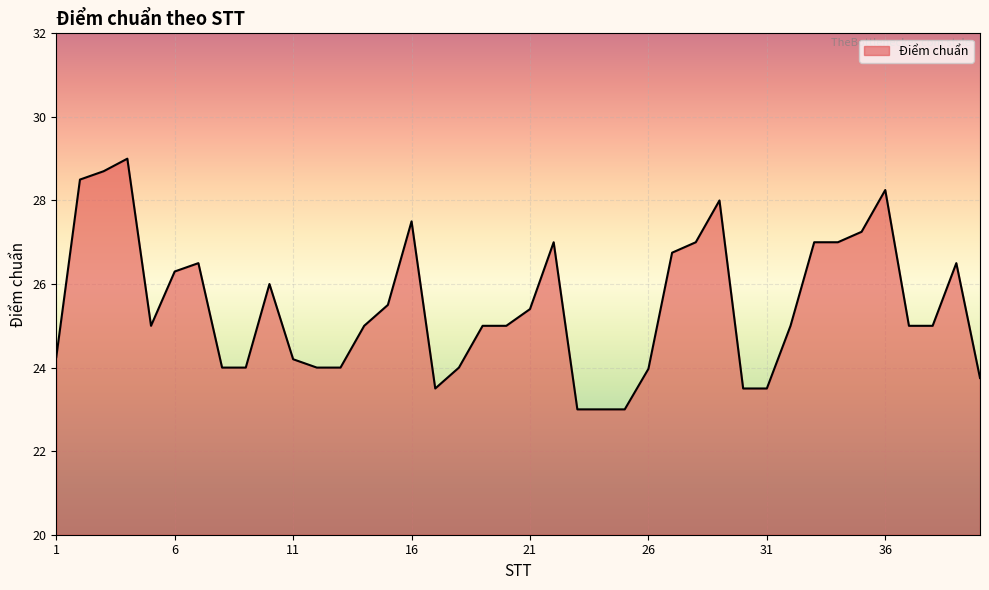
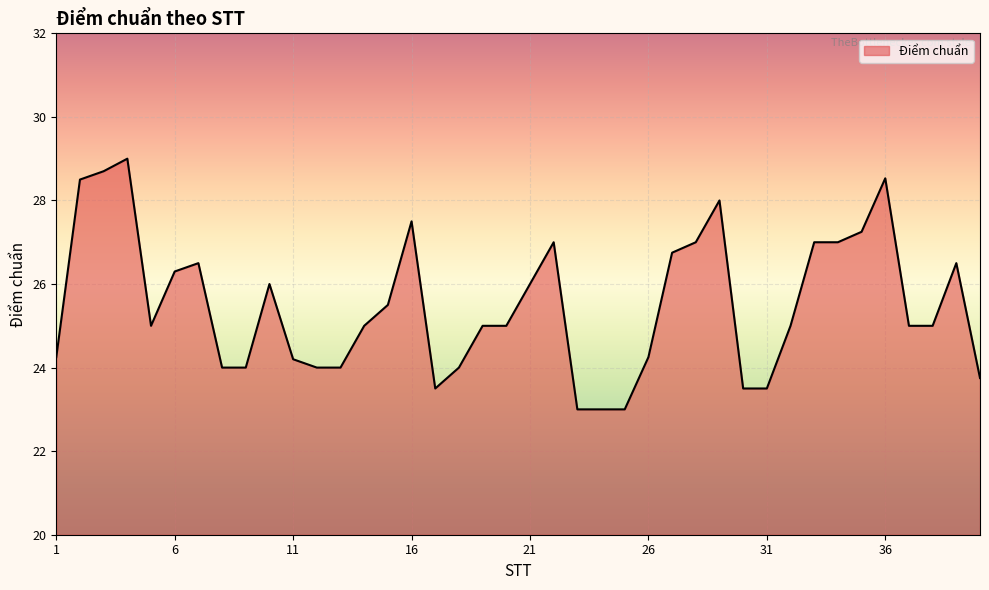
  {
    "1": 24.3,
    "6": 26.3,
    "11": 24.2,
    "16": 27.5,
-   "21": 25.4,
-   "26": 24.0,
+   "21": 26.0,
+   "26": 24.3,
    "31": 23.5,
-   "36": 28.3
+   "36": 28.5
  }
